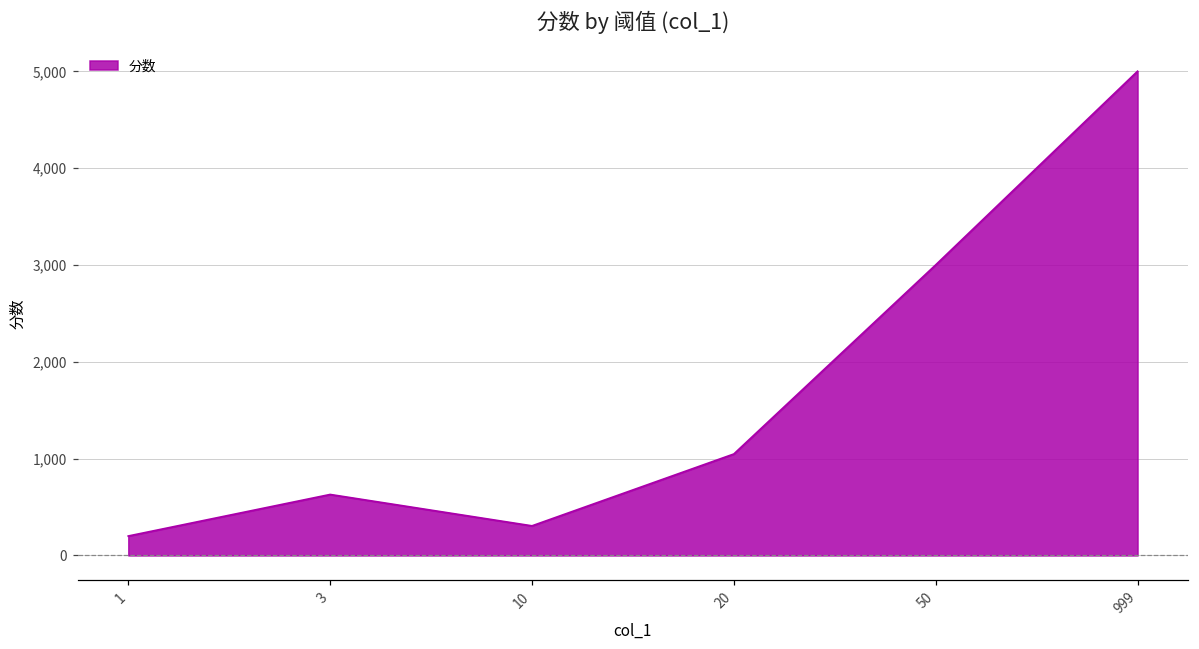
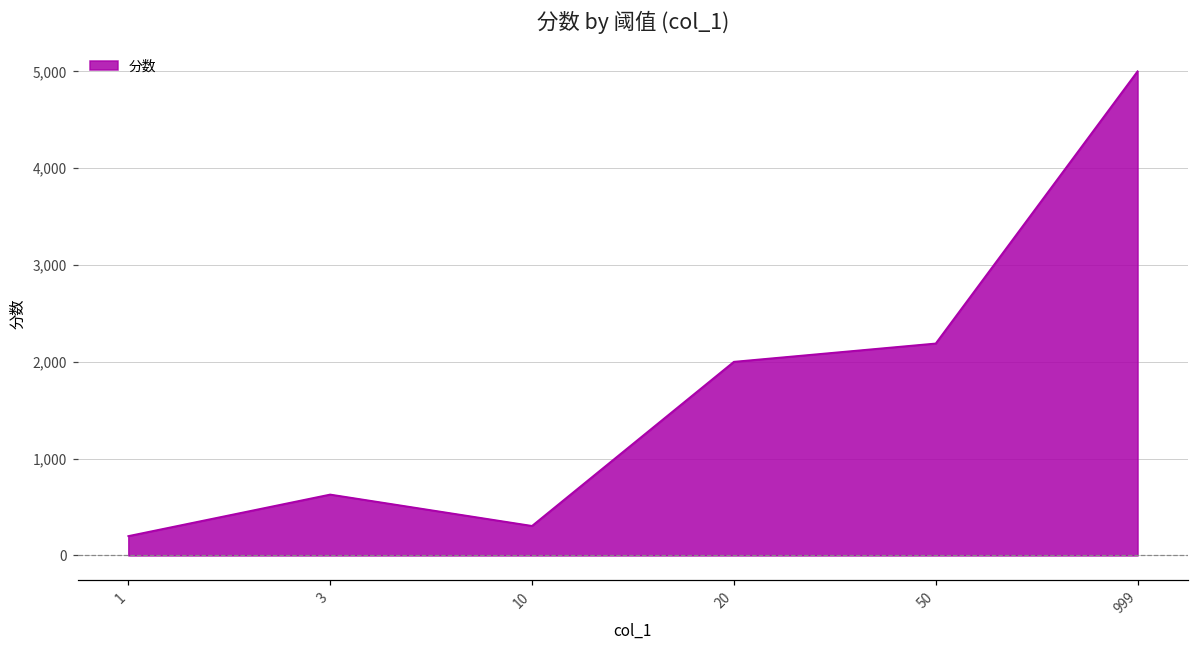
  {
    "1": "200",
    "3": "600",
    "10": "300",
-   "20": "1,000",
-   "50": "3,000",
+   "20": "2,000",
+   "50": "2,200",
    "999": "5,000"
  }
